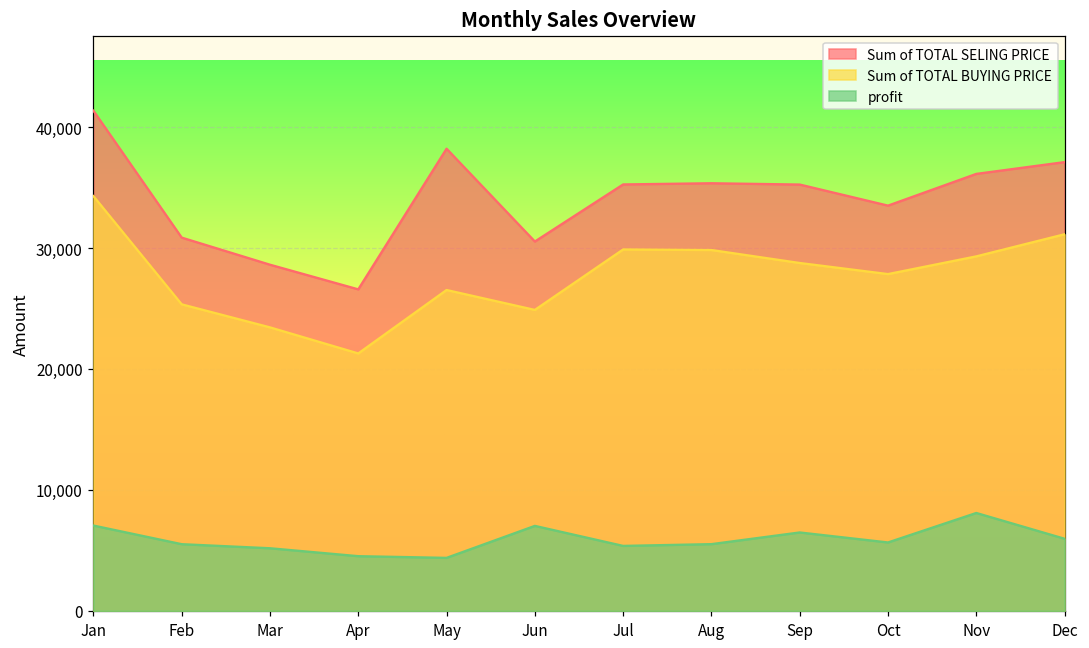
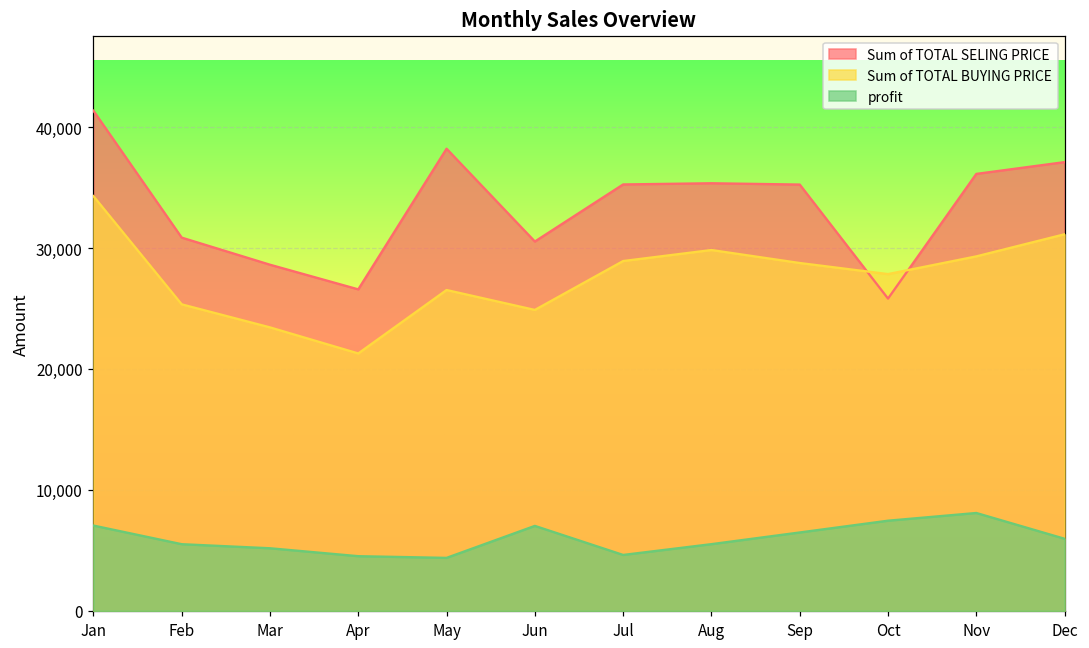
  {
    "Sum of TOTAL SELING PRICE": {
      "Jan": "41,300",
      "Feb": "30,900",
      "Mar": "28,600",
      "Apr": "26,600",
      "May": "38,200",
      "Jun": "30,500",
      "Jul": "35,300",
      "Aug": "35,400",
      "Sep": "35,200",
-     "Oct": "33,500",
+     "Oct": "25,800",
      "Nov": "36,100",
      "Dec": "37,100"
    },
    "Sum of TOTAL BUYING PRICE": {
      "Jan": "34,300",
      "Feb": "25,300",
      "Mar": "23,400",
      "Apr": "21,300",
      "May": "26,500",
      "Jun": "24,900",
-     "Jul": "29,900",
+     "Jul": "28,900",
      "Aug": "29,800",
      "Sep": "28,800",
      "Oct": "27,800",
      "Nov": "29,300",
      "Dec": "31,100"
    },
    "profit": {
      "Jan": "7,100",
      "Feb": "5,500",
      "Mar": "5,200",
      "Apr": "4,500",
      "May": "4,400",
      "Jun": "7,000",
-     "Jul": "5,400",
+     "Jul": "4,600",
      "Aug": "5,500",
      "Sep": "6,500",
-     "Oct": "5,700",
+     "Oct": "7,500",
      "Nov": "8,100",
      "Dec": "6,000"
    }
  }
